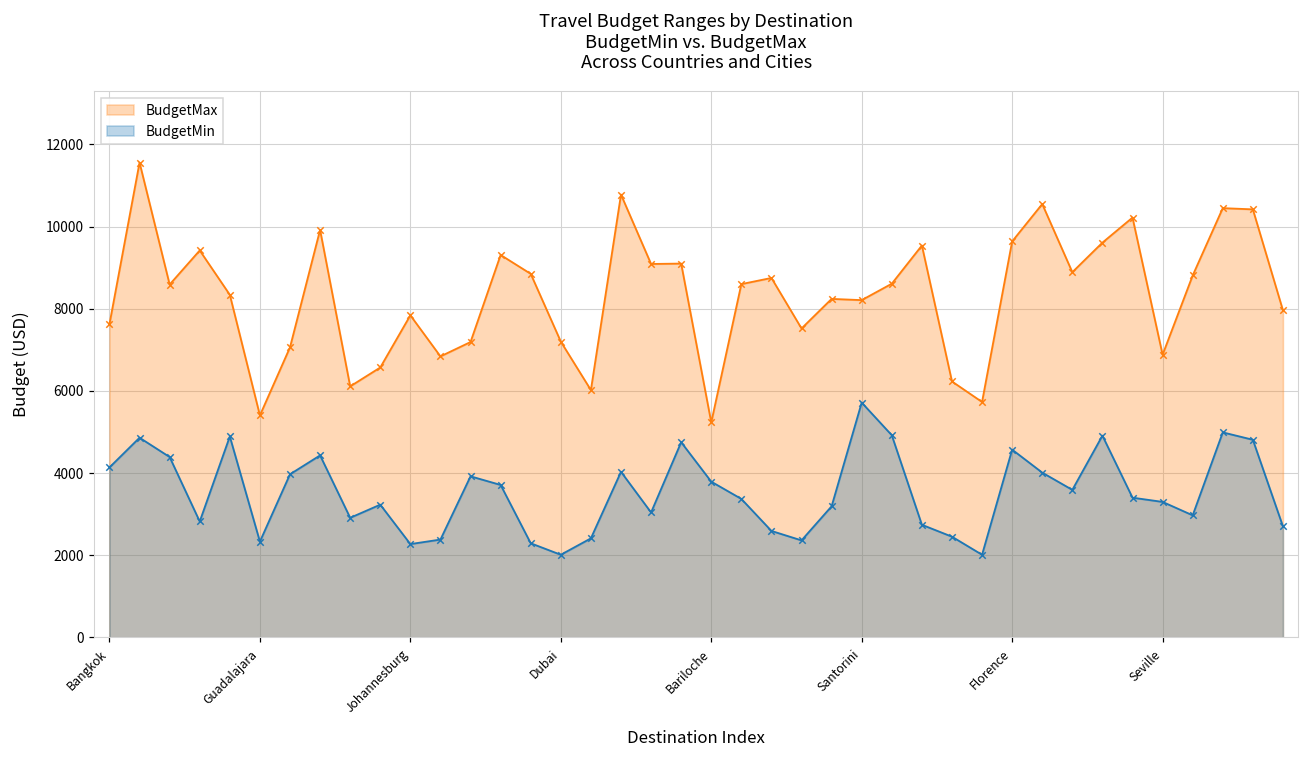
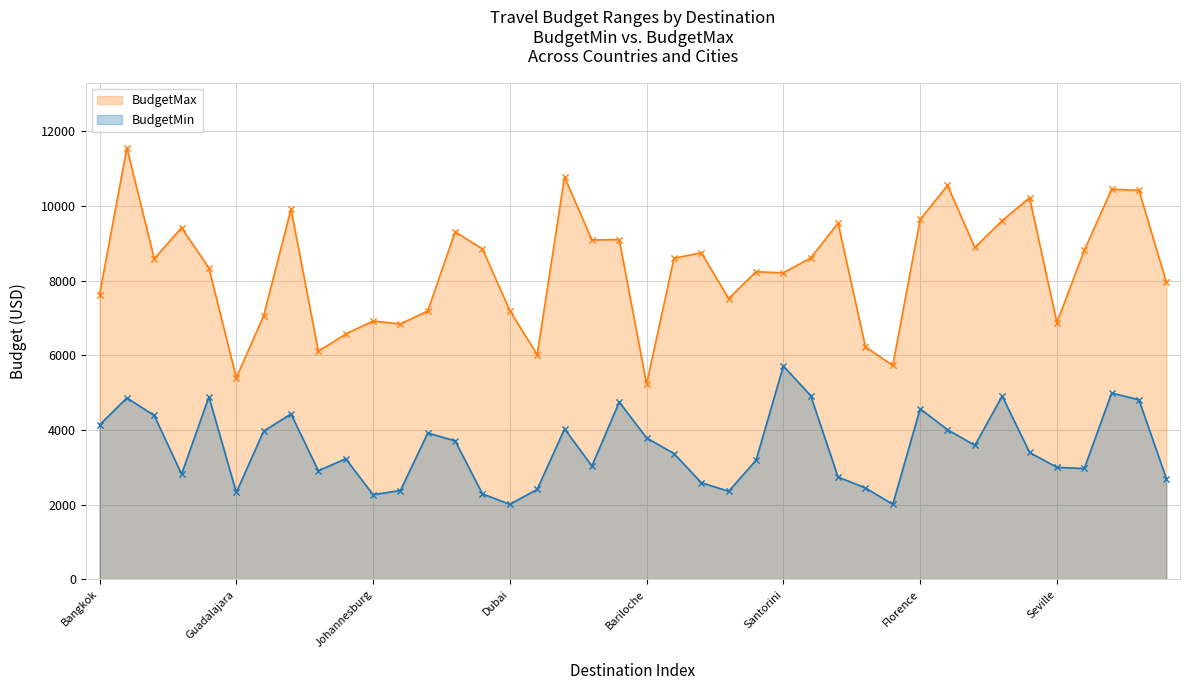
  {
    "BudgetMax": {
      "Bangkok": 7600,
      "Guadalajara": 5400,
-     "Johannesburg": 7800,
+     "Johannesburg": 6900,
      "Dubai": 7200,
      "Bariloche": 5200,
      "Santorini": 8200,
      "Florence": 9600,
      "Seville": 6900
    },
    "BudgetMin": {
      "Bangkok": 4100,
      "Guadalajara": 2300,
      "Johannesburg": 2300,
      "Dubai": 2000,
      "Bariloche": 3800,
      "Santorini": 5700,
      "Florence": 4600,
-     "Seville": 3300
+     "Seville": 3000
    }
  }
